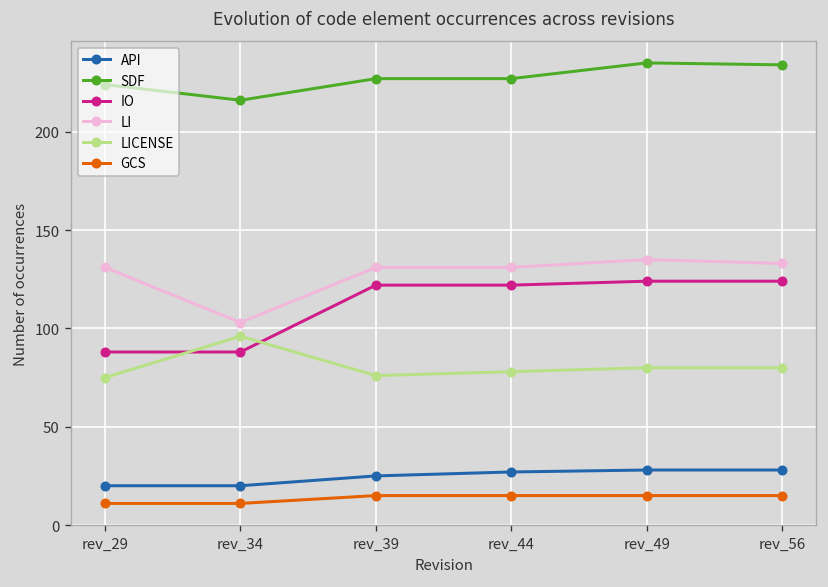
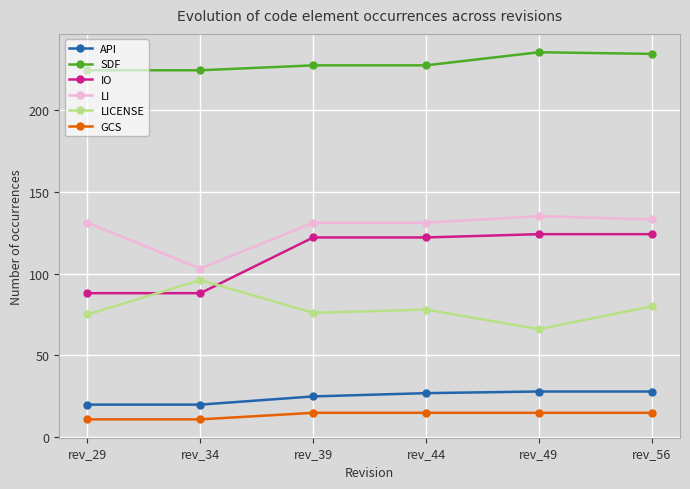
  {
    "API": {
      "rev_29": 20,
      "rev_34": 20,
      "rev_39": 25,
      "rev_44": 27,
      "rev_49": 28,
      "rev_56": 28
    },
    "SDF": {
-     "rev_34": 216,
+     "rev_34": 224,
      "rev_39": 227,
      "rev_44": 227,
      "rev_49": 235,
      "rev_56": 234
    },
    "IO": {
      "rev_29": 88,
      "rev_34": 88,
      "rev_39": 122,
      "rev_44": 122,
      "rev_49": 124,
      "rev_56": 124
    },
    "LI": {
      "rev_29": 131,
      "rev_34": 103,
      "rev_39": 131,
      "rev_44": 131,
      "rev_49": 135,
      "rev_56": 133
    },
    "LICENSE": {
      "rev_29": 75,
      "rev_34": 96,
      "rev_39": 76,
      "rev_44": 78,
-     "rev_49": 80,
+     "rev_49": 66,
      "rev_56": 80
    },
    "GCS": {
      "rev_29": 11,
      "rev_34": 11,
      "rev_39": 15,
      "rev_44": 15,
      "rev_49": 15,
      "rev_56": 15
    }
  }
